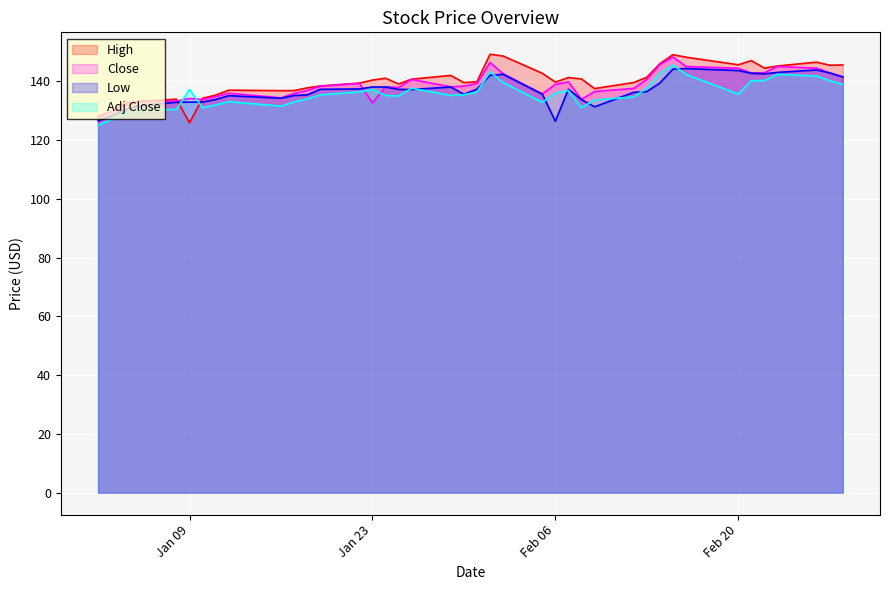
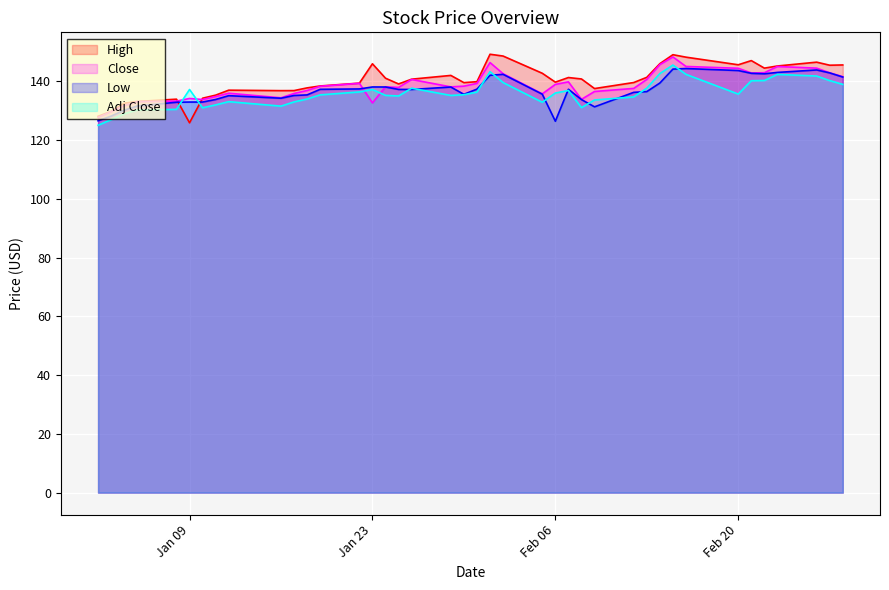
  {
    "High": {
      "Jan 09": 126,
-     "Jan 23": 140,
+     "Jan 23": 146,
      "Feb 20": 146
    },
    "Close": {
      "Jan 09": 134,
      "Jan 23": 133
    },
    "Low": {
      "Jan 09": 133,
      "Jan 23": 138,
      "Feb 06": 126
    },
    "Adj Close": {
      "Jan 09": 137,
      "Jan 23": 137,
      "Feb 06": 136,
      "Feb 20": 136
    }
  }
